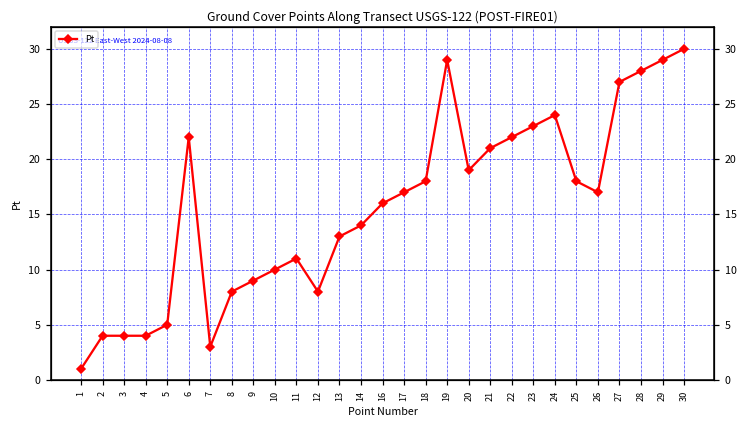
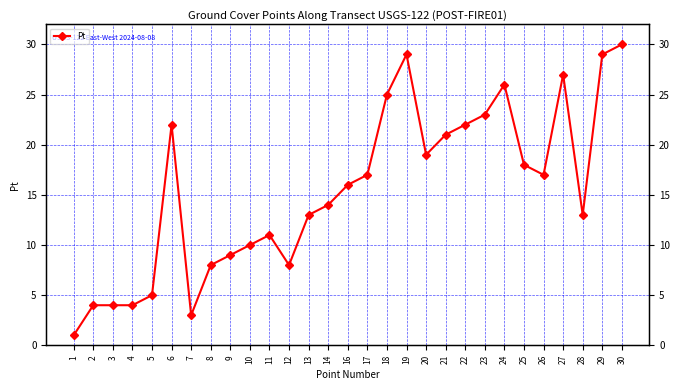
  {
    "1": 1,
    "2": 4,
    "3": 4,
    "4": 4,
    "5": 5,
    "6": 22,
    "7": 3,
    "8": 8,
    "9": 9,
    "10": 10,
    "11": 11,
    "12": 8,
    "13": 13,
    "14": 14,
    "16": 16,
    "17": 17,
-   "18": 18,
+   "18": 25,
    "19": 29,
    "20": 19,
    "21": 21,
    "22": 22,
    "23": 23,
-   "24": 24,
+   "24": 26,
    "25": 18,
    "26": 17,
    "27": 27,
-   "28": 28,
+   "28": 13,
    "29": 29,
    "30": 30
  }
